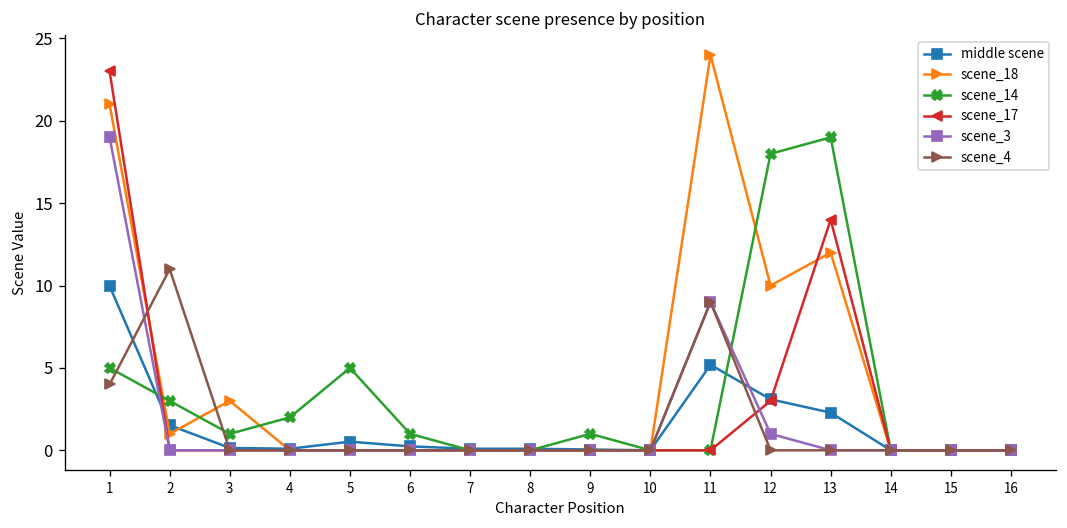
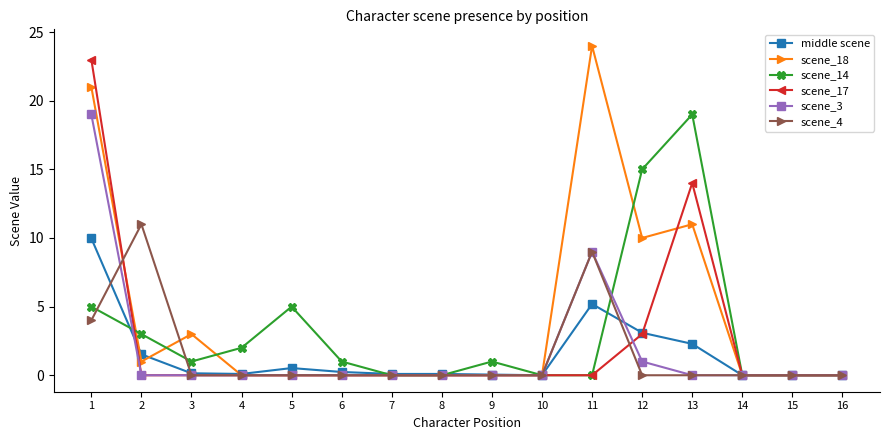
  {
    "middle scene": {
      "1": 10,
      "2": 1.5,
      "5": 0.5,
      "6": 0.2,
      "11": 5.2,
      "13": 2.3
    },
    "scene_18": {
      "1": 21,
      "2": 1,
      "3": 3,
      "11": 24,
      "12": 10,
-     "13": 12
+     "13": 11
    },
    "scene_14": {
      "1": 5,
      "2": 3,
      "3": 1,
      "4": 2,
      "5": 5,
      "6": 1,
      "9": 1,
-     "12": 18,
+     "12": 15,
      "13": 19
    },
    "scene_17": {
      "1": 23,
      "13": 14
    },
    "scene_3": {
      "1": 19,
      "12": 1
    },
    "scene_4": {
      "1": 4,
      "2": 11,
      "12": 0
    }
  }
